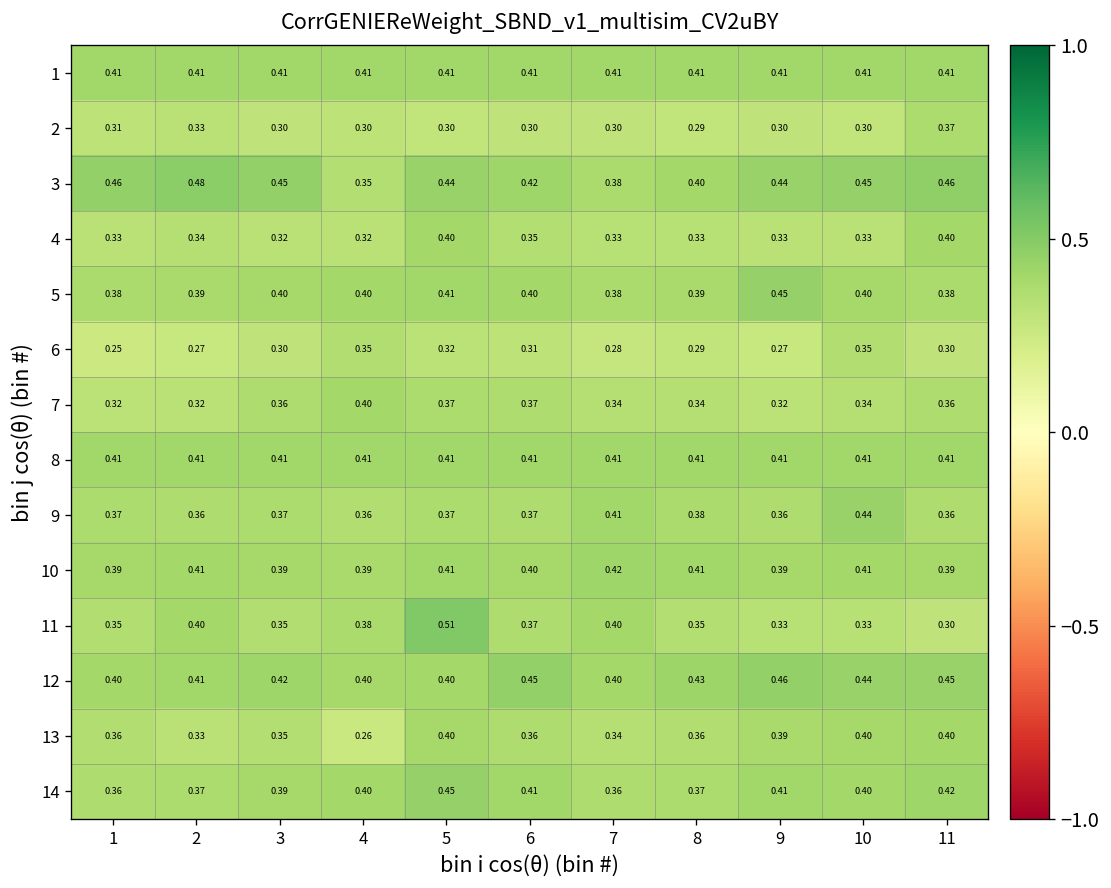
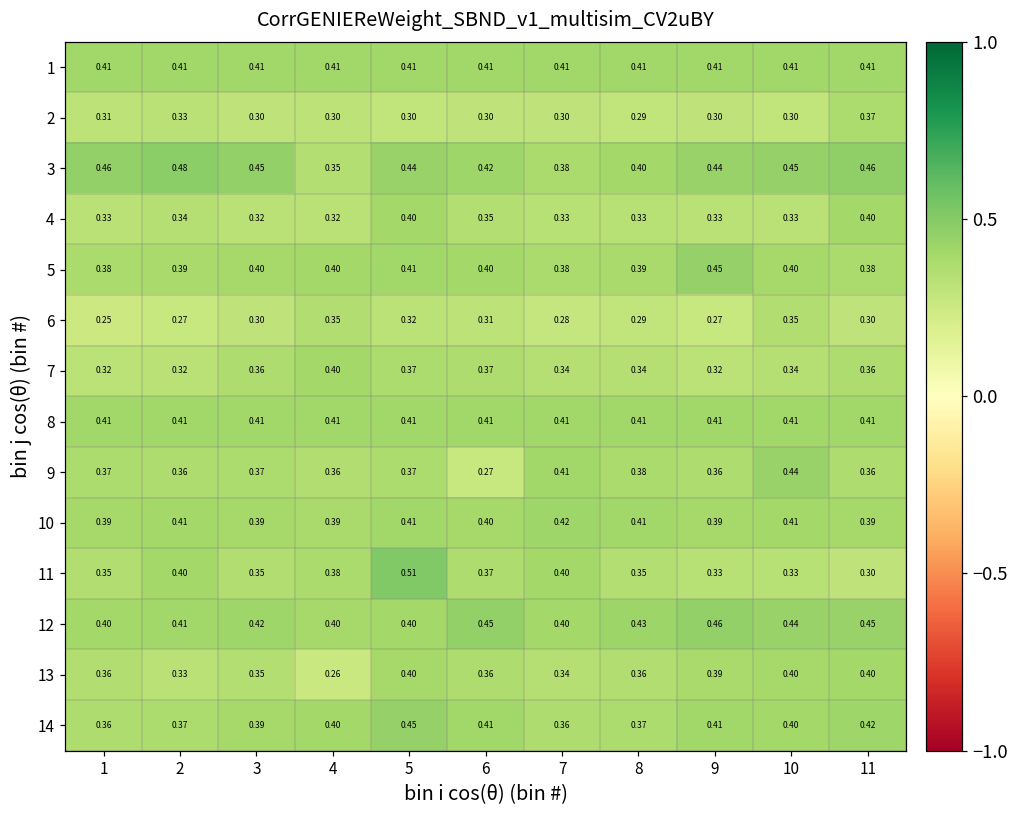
  {
    "1": {
      "1": 0.41,
      "2": 0.41,
      "3": 0.41,
      "4": 0.41,
      "5": 0.41,
      "6": 0.41,
      "7": 0.41,
      "8": 0.41,
      "9": 0.41,
      "10": 0.41,
      "11": 0.41
    },
    "2": {
      "1": 0.31,
      "2": 0.33,
      "3": 0.30,
      "4": 0.30,
      "5": 0.30,
      "6": 0.30,
      "7": 0.30,
      "8": 0.29,
      "9": 0.30,
      "10": 0.30,
      "11": 0.37
    },
    "3": {
      "1": 0.46,
      "2": 0.48,
      "3": 0.45,
      "4": 0.35,
      "5": 0.44,
      "6": 0.42,
      "7": 0.38,
      "8": 0.40,
      "9": 0.44,
      "10": 0.45,
      "11": 0.46
    },
    "4": {
      "1": 0.33,
      "2": 0.34,
      "3": 0.32,
      "4": 0.32,
      "5": 0.40,
      "6": 0.35,
      "7": 0.33,
      "8": 0.33,
      "9": 0.33,
      "10": 0.33,
      "11": 0.40
    },
    "5": {
      "1": 0.38,
      "2": 0.39,
      "3": 0.40,
      "4": 0.40,
      "5": 0.41,
      "6": 0.40,
      "7": 0.38,
      "8": 0.39,
      "9": 0.45,
      "10": 0.40,
      "11": 0.38
    },
    "6": {
      "1": 0.25,
      "2": 0.27,
      "3": 0.30,
      "4": 0.35,
      "5": 0.32,
      "6": 0.31,
      "7": 0.28,
      "8": 0.29,
      "9": 0.27,
      "10": 0.35,
      "11": 0.30
    },
    "7": {
      "1": 0.32,
      "2": 0.32,
      "3": 0.36,
      "4": 0.40,
      "5": 0.37,
      "6": 0.37,
      "7": 0.34,
      "8": 0.34,
      "9": 0.32,
      "10": 0.34,
      "11": 0.36
    },
    "8": {
      "1": 0.41,
      "2": 0.41,
      "3": 0.41,
      "4": 0.41,
      "5": 0.41,
      "6": 0.41,
      "7": 0.41,
      "8": 0.41,
      "9": 0.41,
      "10": 0.41,
      "11": 0.41
    },
    "9": {
      "1": 0.37,
      "2": 0.36,
      "3": 0.37,
      "4": 0.36,
      "5": 0.37,
-     "6": 0.37,
+     "6": 0.27,
      "7": 0.41,
      "8": 0.38,
      "9": 0.36,
      "10": 0.44,
      "11": 0.36
    },
    "10": {
      "1": 0.39,
      "2": 0.41,
      "3": 0.39,
      "4": 0.39,
      "5": 0.41,
      "6": 0.40,
      "7": 0.42,
      "8": 0.41,
      "9": 0.39,
      "10": 0.41,
      "11": 0.39
    },
    "11": {
      "1": 0.35,
      "2": 0.40,
      "3": 0.35,
      "4": 0.38,
      "5": 0.51,
      "6": 0.37,
      "7": 0.40,
      "8": 0.35,
      "9": 0.33,
      "10": 0.33,
      "11": 0.30
    },
    "12": {
      "1": 0.40,
      "2": 0.41,
      "3": 0.42,
      "4": 0.40,
      "5": 0.40,
      "6": 0.45,
      "7": 0.40,
      "8": 0.43,
      "9": 0.46,
      "10": 0.44,
      "11": 0.45
    },
    "13": {
      "1": 0.36,
      "2": 0.33,
      "3": 0.35,
      "4": 0.26,
      "5": 0.40,
      "6": 0.36,
      "7": 0.34,
      "8": 0.36,
      "9": 0.39,
      "10": 0.40,
      "11": 0.40
    },
    "14": {
      "1": 0.36,
      "2": 0.37,
      "3": 0.39,
      "4": 0.40,
      "5": 0.45,
      "6": 0.41,
      "7": 0.36,
      "8": 0.37,
      "9": 0.41,
      "10": 0.40,
      "11": 0.42
    }
  }
